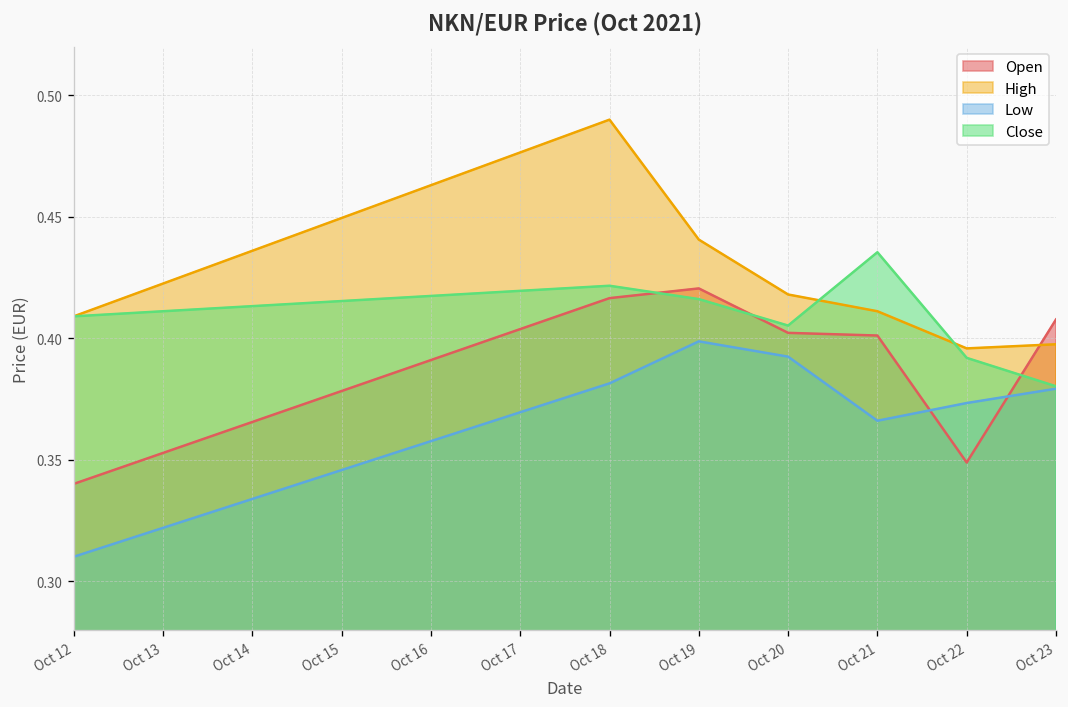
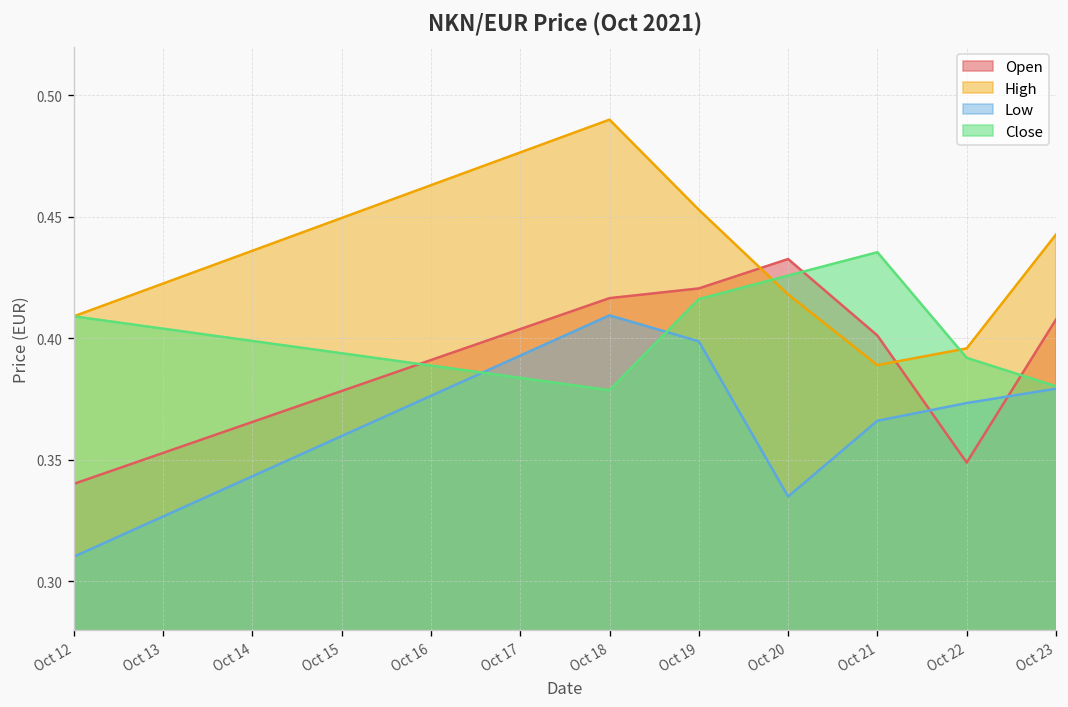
  {
    "Open": {
      "Oct 12": 0.340,
      "Oct 18": 0.417,
      "Oct 19": 0.421,
-     "Oct 20": 0.402,
+     "Oct 20": 0.433,
      "Oct 21": 0.401,
      "Oct 22": 0.349,
      "Oct 23": 0.408
    },
    "High": {
      "Oct 18": 0.490,
-     "Oct 19": 0.441,
+     "Oct 19": 0.453,
      "Oct 20": 0.418,
-     "Oct 21": 0.411,
+     "Oct 21": 0.389,
      "Oct 22": 0.396,
-     "Oct 23": 0.398
+     "Oct 23": 0.443
    },
    "Low": {
      "Oct 12": 0.310,
-     "Oct 18": 0.381,
+     "Oct 18": 0.409,
      "Oct 19": 0.399,
-     "Oct 20": 0.392,
+     "Oct 20": 0.335,
      "Oct 21": 0.366,
      "Oct 22": 0.373
    },
    "Close": {
-     "Oct 18": 0.422,
+     "Oct 18": 0.379,
      "Oct 19": 0.416,
-     "Oct 20": 0.405,
+     "Oct 20": 0.426,
      "Oct 21": 0.435,
      "Oct 22": 0.392
    }
  }
